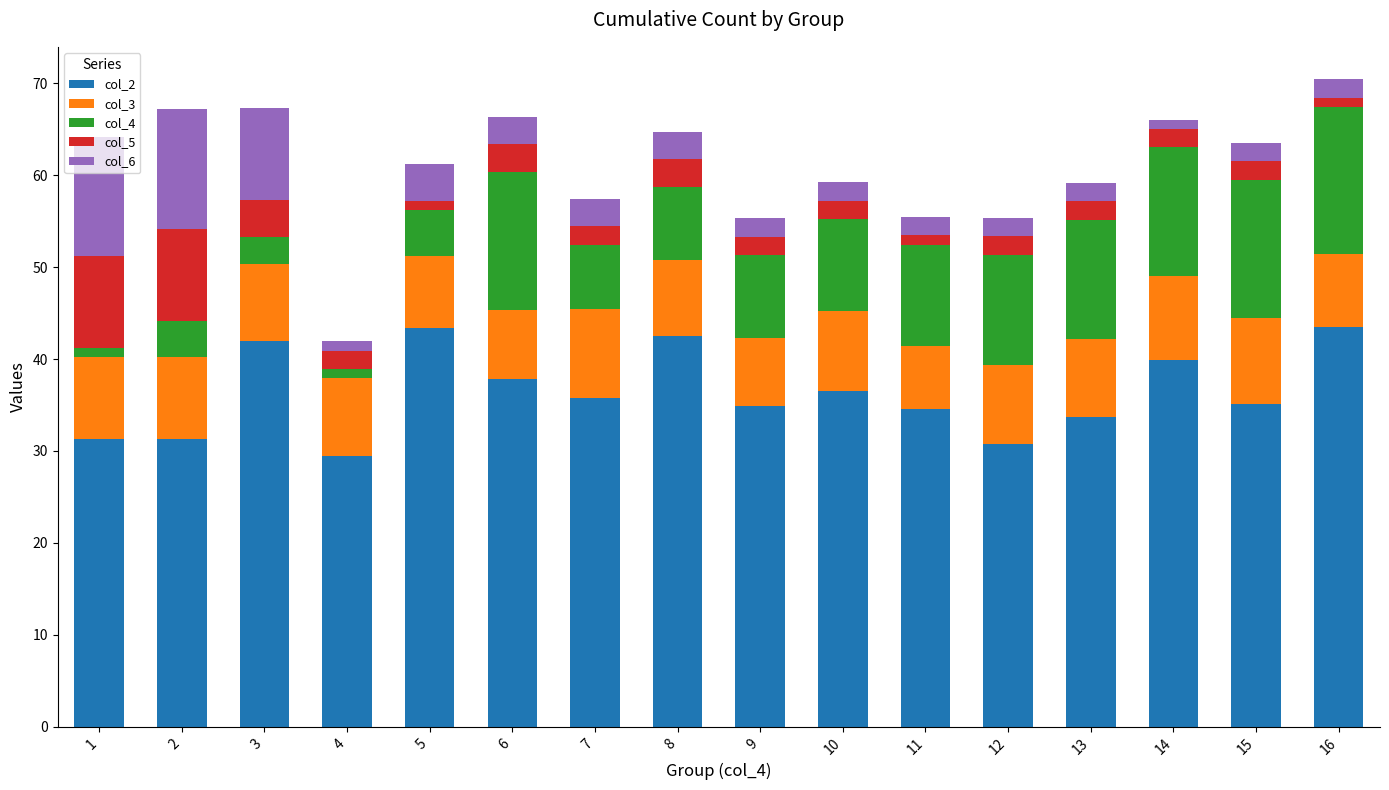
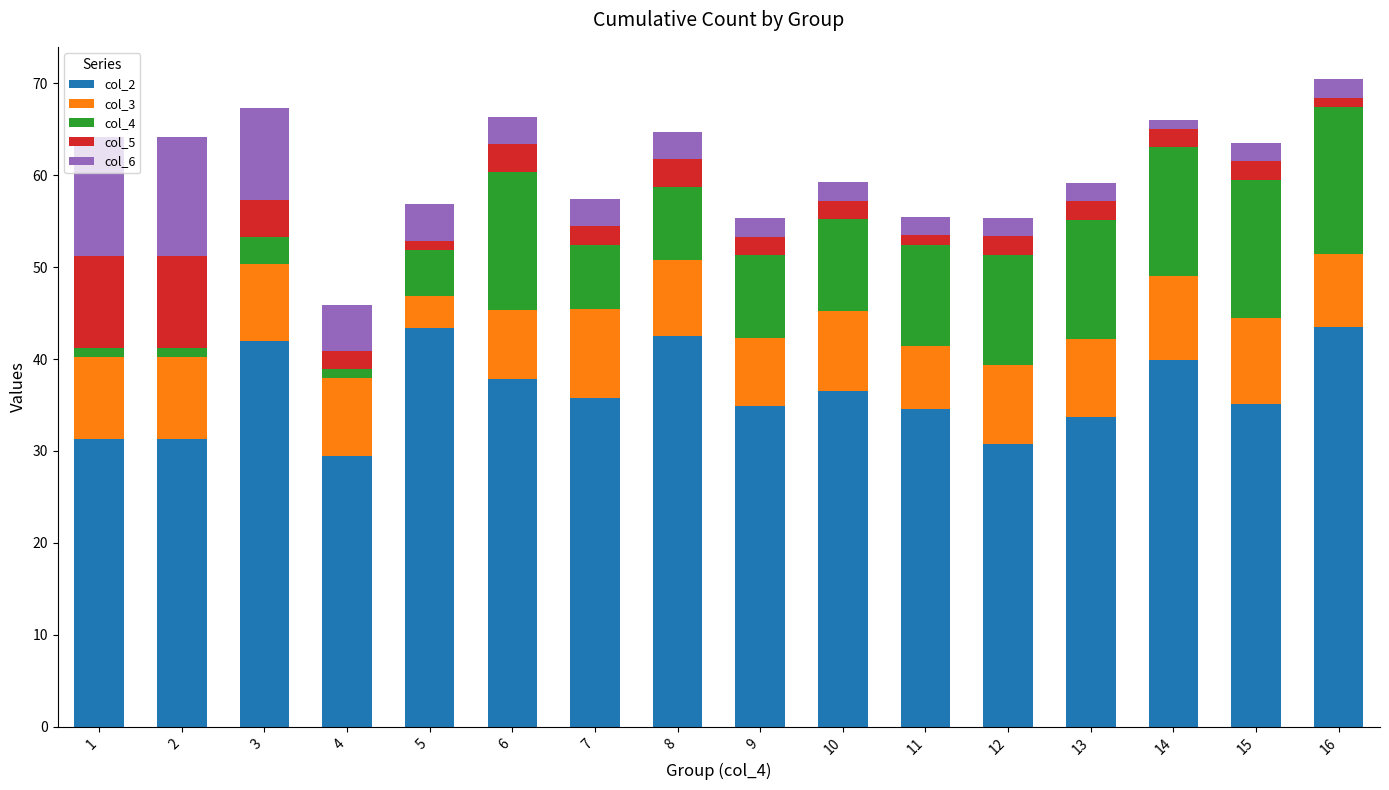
  {
    "col_2": {
      "1": 31,
      "2": 31,
      "3": 42,
      "4": 29,
      "5": 43,
      "6": 38,
      "7": 36,
      "8": 42,
      "9": 35,
      "10": 36,
      "11": 35,
      "12": 31,
      "13": 34,
      "14": 40,
      "15": 35,
      "16": 43
    },
    "col_3": {
      "1": 9,
      "2": 9,
      "3": 8,
      "4": 9,
-     "5": 8,
+     "5": 4,
      "6": 8,
      "7": 10,
      "8": 8,
      "9": 7,
      "10": 9,
      "11": 7,
      "12": 9,
      "13": 9,
      "14": 9,
      "15": 9,
      "16": 8
    },
    "col_4": {
      "1": 1,
-     "2": 4,
+     "2": 1,
      "3": 3,
      "4": 1,
      "5": 5,
      "6": 15,
      "7": 7,
      "8": 8,
      "9": 9,
      "10": 10,
      "11": 11,
      "12": 12,
      "13": 13,
      "14": 14,
      "15": 15,
      "16": 16
    },
    "col_5": {
      "1": 10,
      "2": 10,
      "3": 4,
      "4": 2,
      "5": 1,
      "6": 3,
      "7": 2,
      "8": 3,
      "9": 2,
      "10": 2,
      "11": 1,
      "12": 2,
      "13": 2,
      "14": 2,
      "15": 2,
      "16": 1
    },
    "col_6": {
      "2": 13,
      "3": 10,
-     "4": 1,
+     "4": 5,
      "5": 4,
      "6": 3,
      "7": 3,
      "8": 3,
      "9": 2,
      "10": 2,
      "11": 2,
      "12": 2,
      "13": 2,
      "14": 1,
      "15": 2,
      "16": 2
    }
  }
